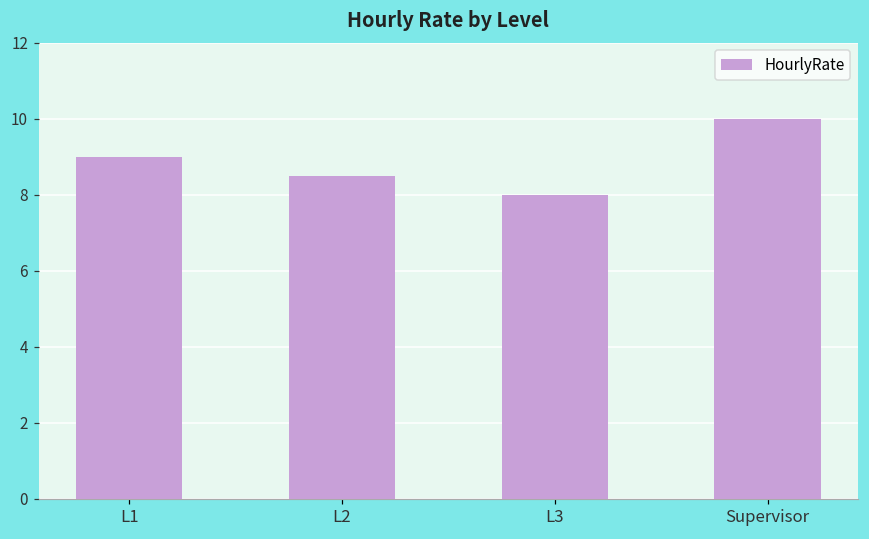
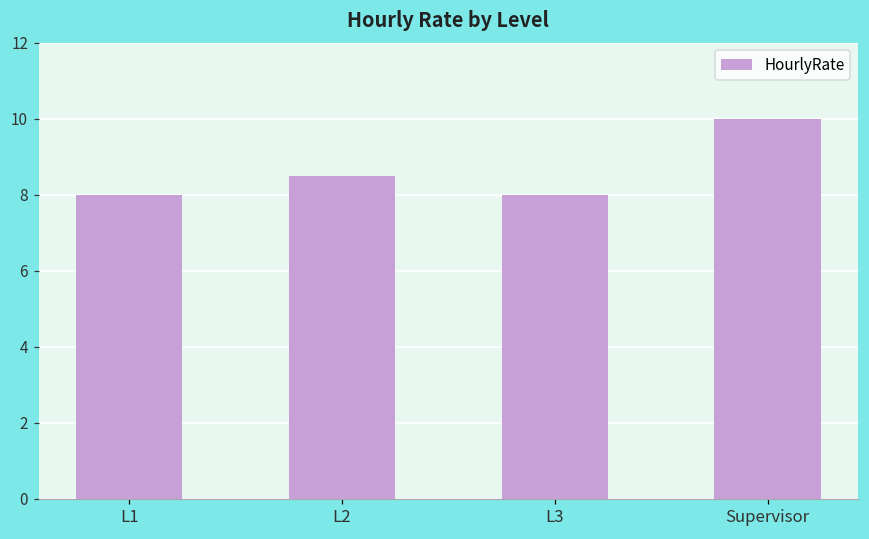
  {
-   "L1": 9,
+   "L1": 8,
    "L2": 8.5,
    "L3": 8,
    "Supervisor": 10
  }
